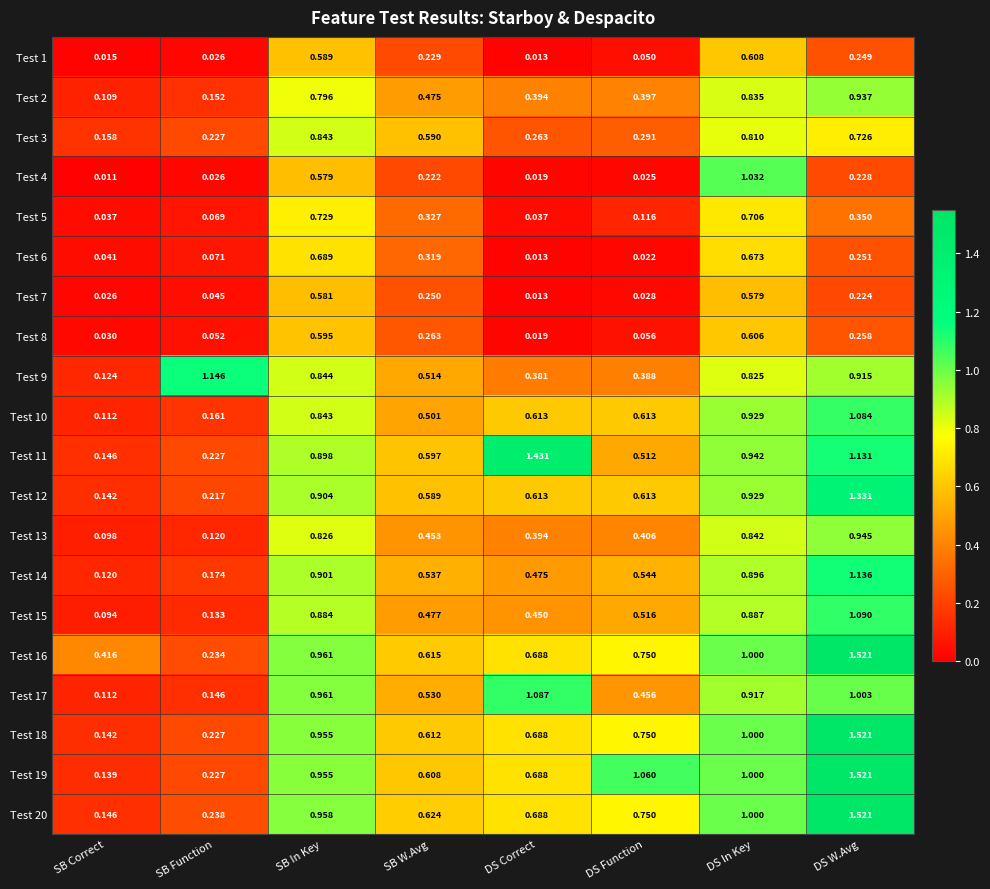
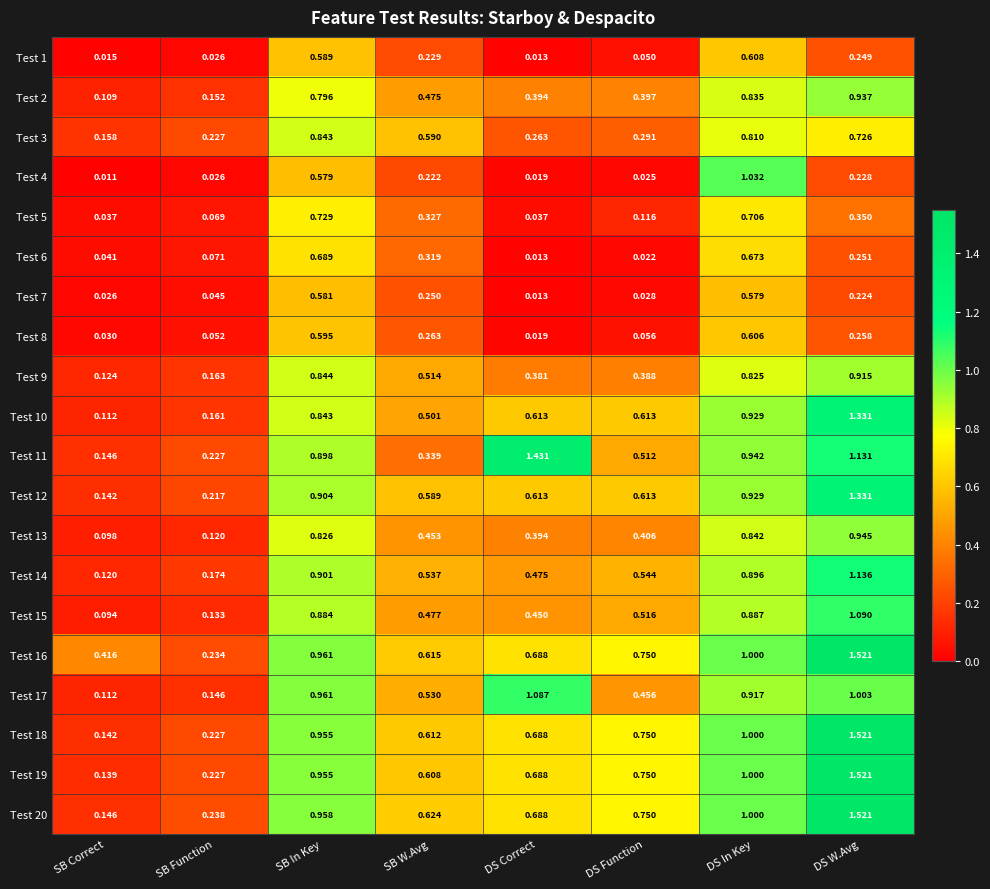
  {
    "Test 1": {
      "SB Correct": 0.015,
      "SB Function": 0.026,
      "SB In Key": 0.589,
      "SB W.Avg": 0.229,
      "DS Correct": 0.013,
      "DS Function": 0.050,
      "DS In Key": 0.608,
      "DS W.Avg": 0.249
    },
    "Test 2": {
      "SB Correct": 0.109,
      "SB Function": 0.152,
      "SB In Key": 0.796,
      "SB W.Avg": 0.475,
      "DS Correct": 0.394,
      "DS Function": 0.397,
      "DS In Key": 0.835,
      "DS W.Avg": 0.937
    },
    "Test 3": {
      "SB Correct": 0.158,
      "SB Function": 0.227,
      "SB In Key": 0.843,
      "SB W.Avg": 0.590,
      "DS Correct": 0.263,
      "DS Function": 0.291,
      "DS In Key": 0.810,
      "DS W.Avg": 0.726
    },
    "Test 4": {
      "SB Correct": 0.011,
      "SB Function": 0.026,
      "SB In Key": 0.579,
      "SB W.Avg": 0.222,
      "DS Correct": 0.019,
      "DS Function": 0.025,
      "DS In Key": 1.032,
      "DS W.Avg": 0.228
    },
    "Test 5": {
      "SB Correct": 0.037,
      "SB Function": 0.069,
      "SB In Key": 0.729,
      "SB W.Avg": 0.327,
      "DS Correct": 0.037,
      "DS Function": 0.116,
      "DS In Key": 0.706,
      "DS W.Avg": 0.350
    },
    "Test 6": {
      "SB Correct": 0.041,
      "SB Function": 0.071,
      "SB In Key": 0.689,
      "SB W.Avg": 0.319,
      "DS Correct": 0.013,
      "DS Function": 0.022,
      "DS In Key": 0.673,
      "DS W.Avg": 0.251
    },
    "Test 7": {
      "SB Correct": 0.026,
      "SB Function": 0.045,
      "SB In Key": 0.581,
      "SB W.Avg": 0.250,
      "DS Correct": 0.013,
      "DS Function": 0.028,
      "DS In Key": 0.579,
      "DS W.Avg": 0.224
    },
    "Test 8": {
      "SB Correct": 0.030,
      "SB Function": 0.052,
      "SB In Key": 0.595,
      "SB W.Avg": 0.263,
      "DS Correct": 0.019,
      "DS Function": 0.056,
      "DS In Key": 0.606,
      "DS W.Avg": 0.258
    },
    "Test 9": {
      "SB Correct": 0.124,
-     "SB Function": 1.146,
+     "SB Function": 0.163,
      "SB In Key": 0.844,
      "SB W.Avg": 0.514,
      "DS Correct": 0.381,
      "DS Function": 0.388,
      "DS In Key": 0.825,
      "DS W.Avg": 0.915
    },
    "Test 10": {
      "SB Correct": 0.112,
      "SB Function": 0.161,
      "SB In Key": 0.843,
      "SB W.Avg": 0.501,
      "DS Correct": 0.613,
      "DS Function": 0.613,
      "DS In Key": 0.929,
-     "DS W.Avg": 1.084
+     "DS W.Avg": 1.331
    },
    "Test 11": {
      "SB Correct": 0.146,
      "SB Function": 0.227,
      "SB In Key": 0.898,
-     "SB W.Avg": 0.597,
+     "SB W.Avg": 0.339,
      "DS Correct": 1.431,
      "DS Function": 0.512,
      "DS In Key": 0.942,
      "DS W.Avg": 1.131
    },
    "Test 12": {
      "SB Correct": 0.142,
      "SB Function": 0.217,
      "SB In Key": 0.904,
      "SB W.Avg": 0.589,
      "DS Correct": 0.613,
      "DS Function": 0.613,
      "DS In Key": 0.929,
      "DS W.Avg": 1.331
    },
    "Test 13": {
      "SB Correct": 0.098,
      "SB Function": 0.120,
      "SB In Key": 0.826,
      "SB W.Avg": 0.453,
      "DS Correct": 0.394,
      "DS Function": 0.406,
      "DS In Key": 0.842,
      "DS W.Avg": 0.945
    },
    "Test 14": {
      "SB Correct": 0.120,
      "SB Function": 0.174,
      "SB In Key": 0.901,
      "SB W.Avg": 0.537,
      "DS Correct": 0.475,
      "DS Function": 0.544,
      "DS In Key": 0.896,
      "DS W.Avg": 1.136
    },
    "Test 15": {
      "SB Correct": 0.094,
      "SB Function": 0.133,
      "SB In Key": 0.884,
      "SB W.Avg": 0.477,
      "DS Correct": 0.450,
      "DS Function": 0.516,
      "DS In Key": 0.887,
      "DS W.Avg": 1.090
    },
    "Test 16": {
      "SB Correct": 0.416,
      "SB Function": 0.234,
      "SB In Key": 0.961,
      "SB W.Avg": 0.615,
      "DS Correct": 0.688,
      "DS Function": 0.750,
      "DS In Key": 1.000,
      "DS W.Avg": 1.521
    },
    "Test 17": {
      "SB Correct": 0.112,
      "SB Function": 0.146,
      "SB In Key": 0.961,
      "SB W.Avg": 0.530,
      "DS Correct": 1.087,
      "DS Function": 0.456,
      "DS In Key": 0.917,
      "DS W.Avg": 1.003
    },
    "Test 18": {
      "SB Correct": 0.142,
      "SB Function": 0.227,
      "SB In Key": 0.955,
      "SB W.Avg": 0.612,
      "DS Correct": 0.688,
      "DS Function": 0.750,
      "DS In Key": 1.000,
      "DS W.Avg": 1.521
    },
    "Test 19": {
      "SB Correct": 0.139,
      "SB Function": 0.227,
      "SB In Key": 0.955,
      "SB W.Avg": 0.608,
      "DS Correct": 0.688,
-     "DS Function": 1.060,
+     "DS Function": 0.750,
      "DS In Key": 1.000,
      "DS W.Avg": 1.521
    },
    "Test 20": {
      "SB Correct": 0.146,
      "SB Function": 0.238,
      "SB In Key": 0.958,
      "SB W.Avg": 0.624,
      "DS Correct": 0.688,
      "DS Function": 0.750,
      "DS In Key": 1.000,
      "DS W.Avg": 1.521
    }
  }
